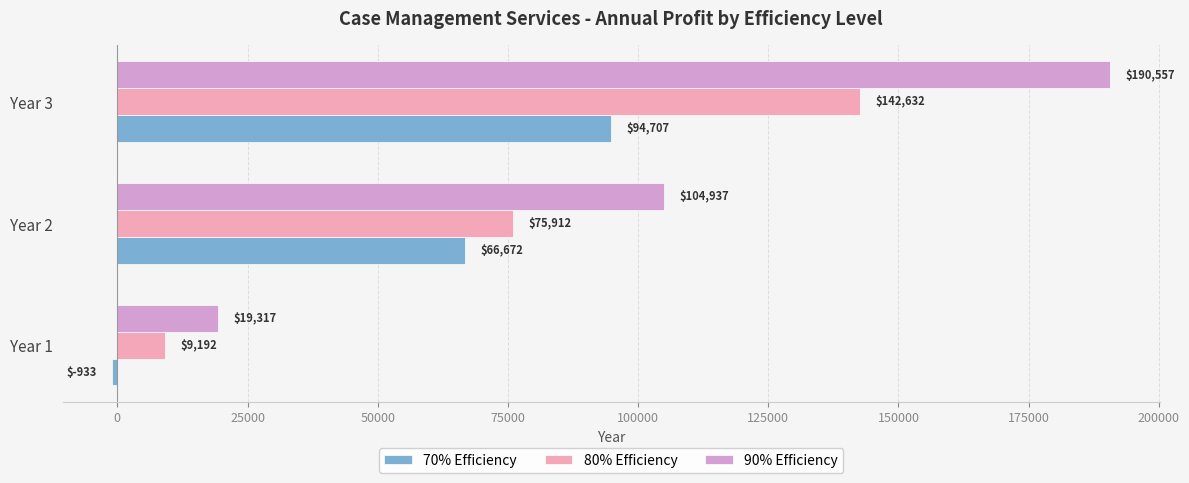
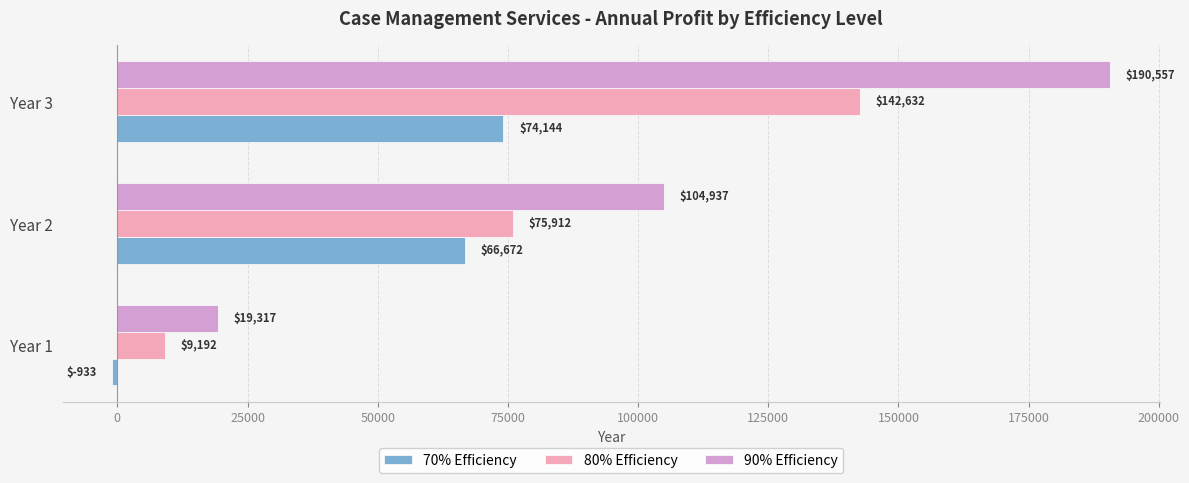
  {
    "70% Efficiency": {
-     "Year 3": "$94,707",
+     "Year 3": "$74,144",
      "Year 2": "$66,672",
      "Year 1": "$-933"
    }
  }
